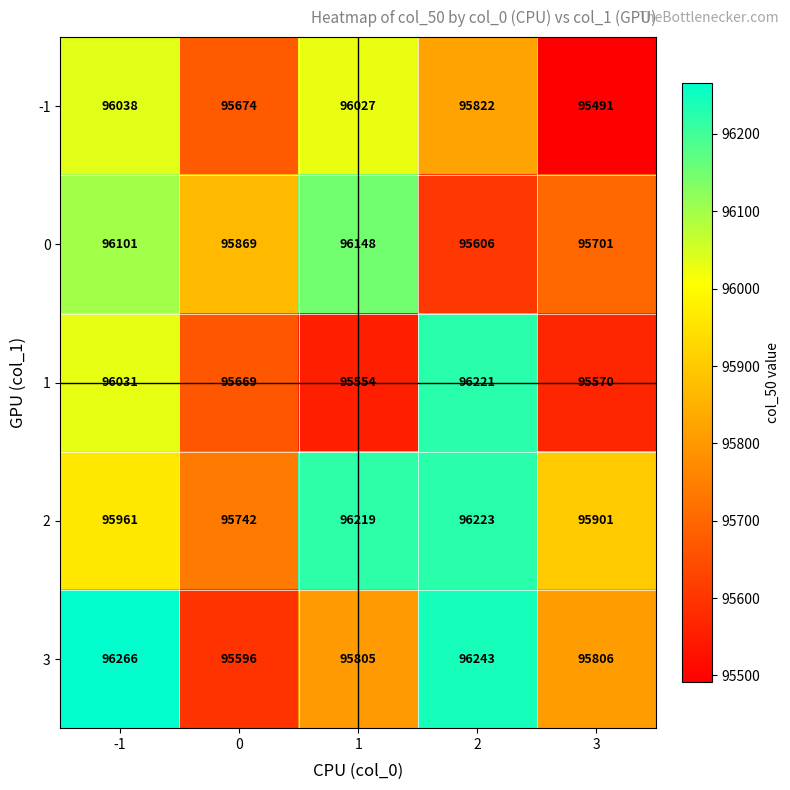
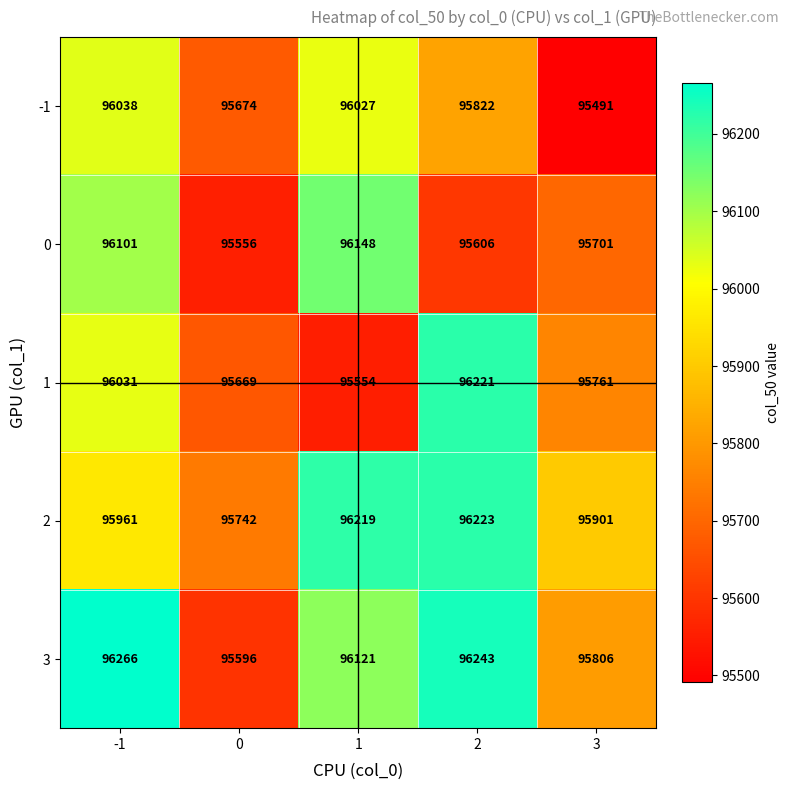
  {
    "-1": {
      "-1": 96038,
      "0": 95674,
      "1": 96027,
      "2": 95822,
      "3": 95491
    },
    "0": {
      "-1": 96101,
-     "0": 95869,
+     "0": 95556,
      "1": 96148,
      "2": 95606,
      "3": 95701
    },
    "1": {
      "-1": 96031,
      "0": 95669,
      "1": 95554,
      "2": 96221,
-     "3": 95570
+     "3": 95761
    },
    "2": {
      "-1": 95961,
      "0": 95742,
      "1": 96219,
      "2": 96223,
      "3": 95901
    },
    "3": {
      "-1": 96266,
      "0": 95596,
-     "1": 95805,
+     "1": 96121,
      "2": 96243,
      "3": 95806
    }
  }
